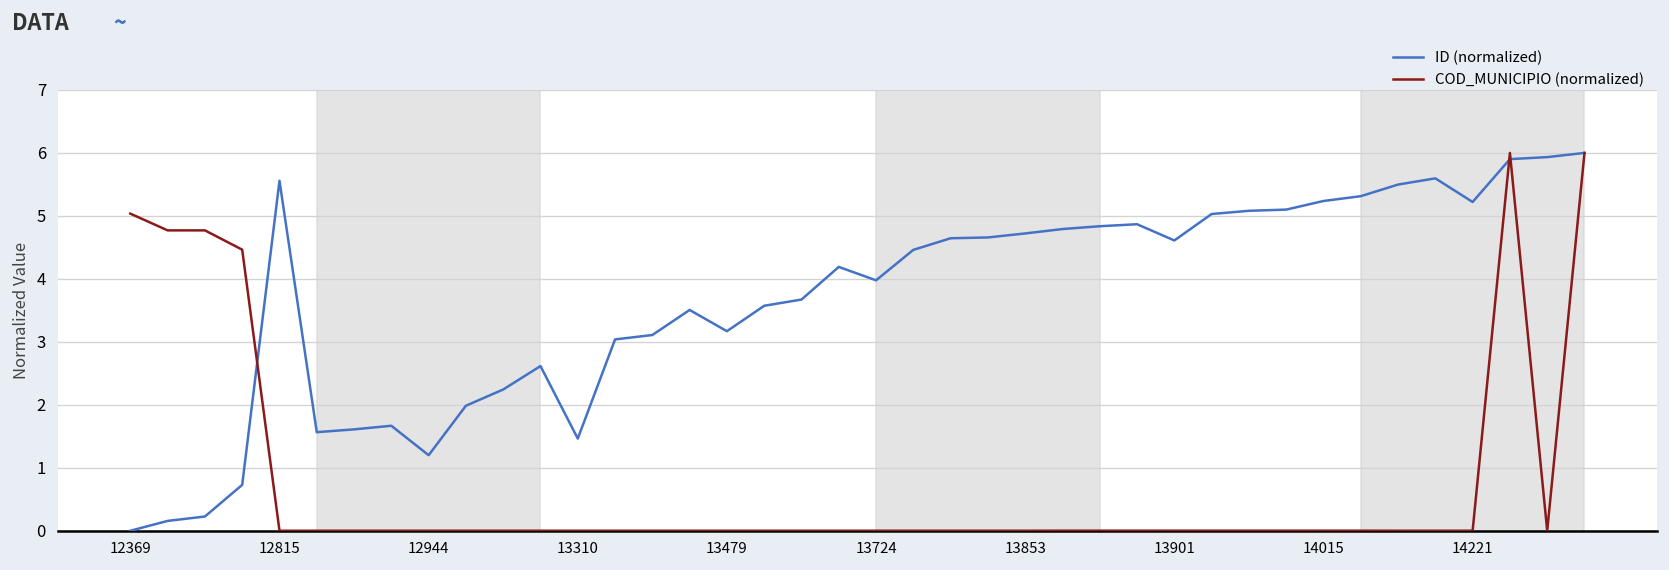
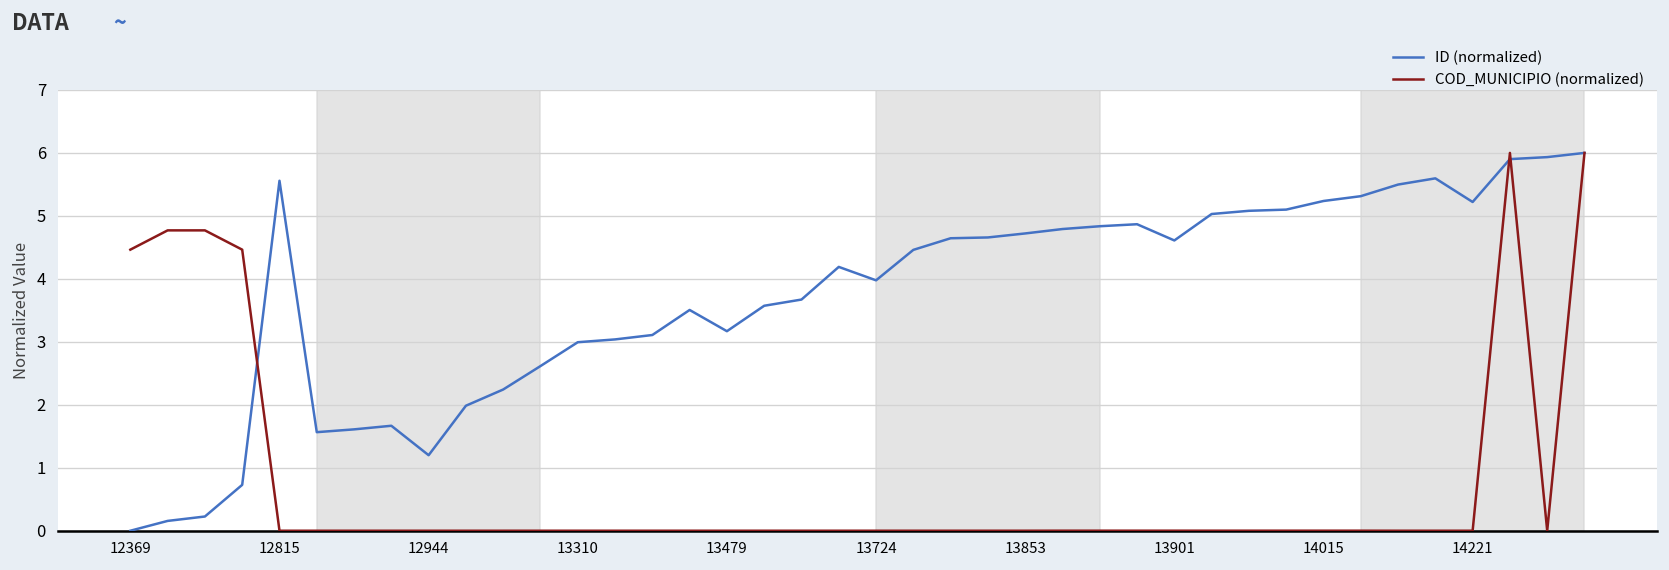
  {
    "ID (normalized)": {
      "12369": 0.0,
      "12815": 5.6,
      "12944": 1.2,
-     "13310": 1.5,
+     "13310": 3.0,
      "13479": 3.2,
      "13724": 4.0,
      "13853": 4.7,
      "13901": 4.6,
      "14015": 5.2,
      "14221": 5.2
    },
    "COD_MUNICIPIO (normalized)": {
-     "12369": 5.0,
+     "12369": 4.5,
      "12815": 0.0,
      "12944": 0.0,
      "13310": 0.0,
      "13479": 0.0,
      "13724": 0.0,
      "13853": 0.0,
      "13901": 0.0,
      "14015": 0.0,
      "14221": 0.0
    }
  }
